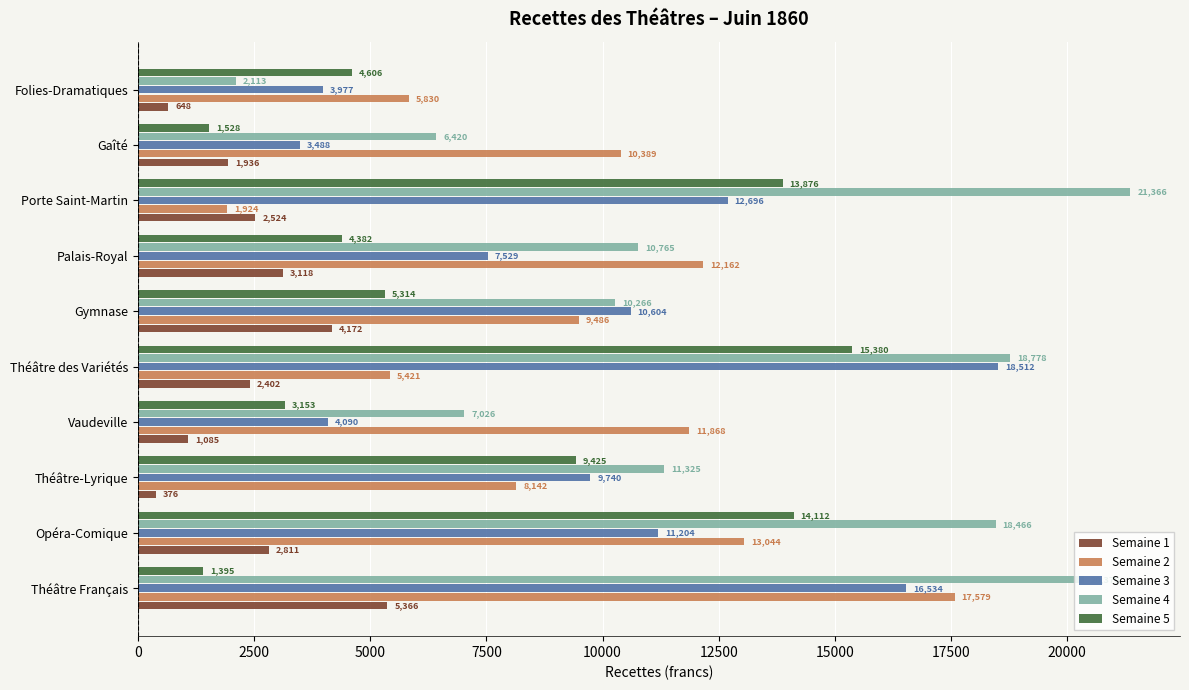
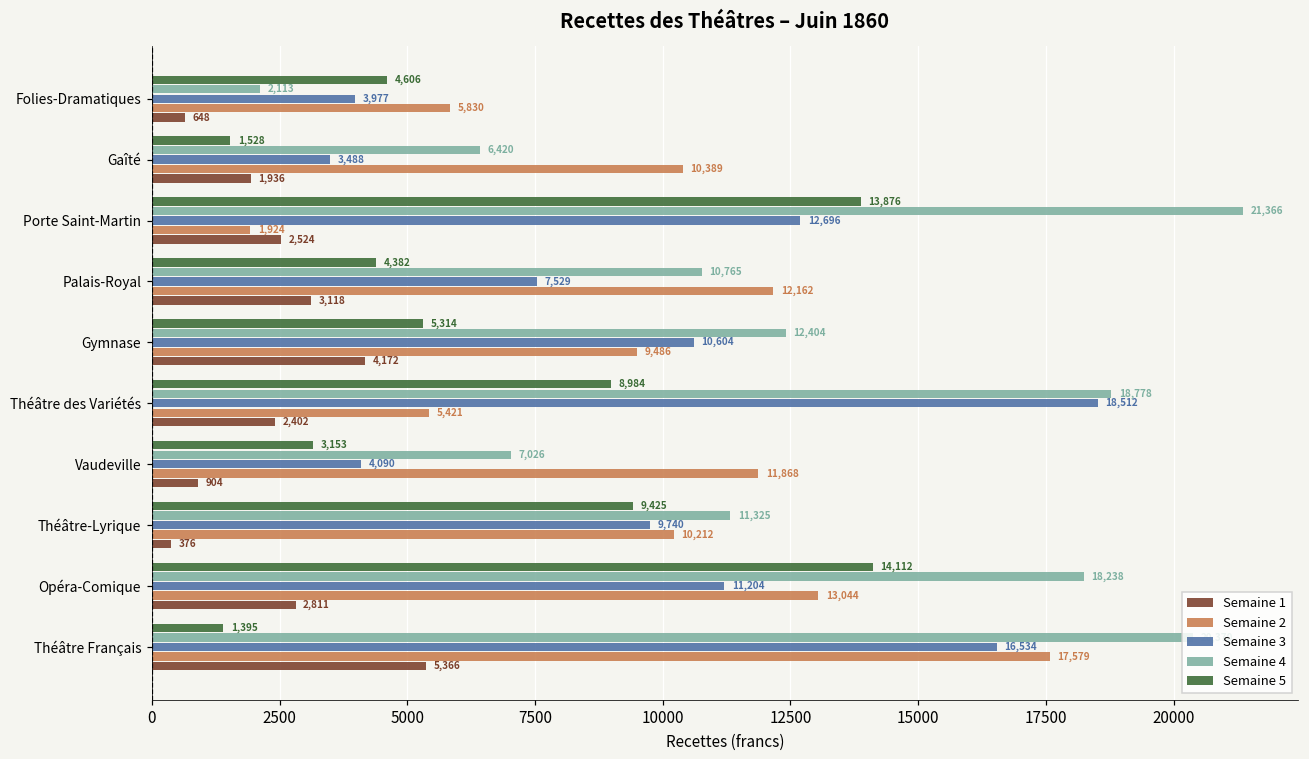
  {
    "Semaine 1": {
      "Folies-Dramatiques": "648",
      "Gaîté": "1,936",
      "Porte Saint-Martin": "2,524",
      "Palais-Royal": "3,118",
      "Gymnase": "4,172",
      "Théâtre des Variétés": "2,402",
-     "Vaudeville": "1,085",
+     "Vaudeville": "904",
      "Théâtre-Lyrique": "376",
      "Opéra-Comique": "2,811",
      "Théâtre Français": "5,366"
    },
    "Semaine 2": {
      "Folies-Dramatiques": "5,830",
      "Gaîté": "10,389",
      "Porte Saint-Martin": "1,924",
      "Palais-Royal": "12,162",
      "Gymnase": "9,486",
      "Théâtre des Variétés": "5,421",
      "Vaudeville": "11,868",
-     "Théâtre-Lyrique": "8,142",
+     "Théâtre-Lyrique": "10,212",
      "Opéra-Comique": "13,044",
      "Théâtre Français": "17,579"
    },
    "Semaine 3": {
      "Folies-Dramatiques": "3,977",
      "Gaîté": "3,488",
      "Porte Saint-Martin": "12,696",
      "Palais-Royal": "7,529",
      "Gymnase": "10,604",
      "Théâtre des Variétés": "18,512",
      "Vaudeville": "4,090",
      "Théâtre-Lyrique": "9,740",
      "Opéra-Comique": "11,204",
      "Théâtre Français": "16,534"
    },
    "Semaine 4": {
      "Folies-Dramatiques": "2,113",
      "Gaîté": "6,420",
      "Porte Saint-Martin": "21,366",
      "Palais-Royal": "10,765",
-     "Gymnase": "10,266",
+     "Gymnase": "12,404",
      "Théâtre des Variétés": "18,778",
      "Vaudeville": "7,026",
      "Théâtre-Lyrique": "11,325",
-     "Opéra-Comique": "18,466"
+     "Opéra-Comique": "18,238"
    },
    "Semaine 5": {
      "Folies-Dramatiques": "4,606",
      "Gaîté": "1,528",
      "Porte Saint-Martin": "13,876",
      "Palais-Royal": "4,382",
      "Gymnase": "5,314",
-     "Théâtre des Variétés": "15,380",
+     "Théâtre des Variétés": "8,984",
      "Vaudeville": "3,153",
      "Théâtre-Lyrique": "9,425",
      "Opéra-Comique": "14,112",
      "Théâtre Français": "1,395"
    }
  }
